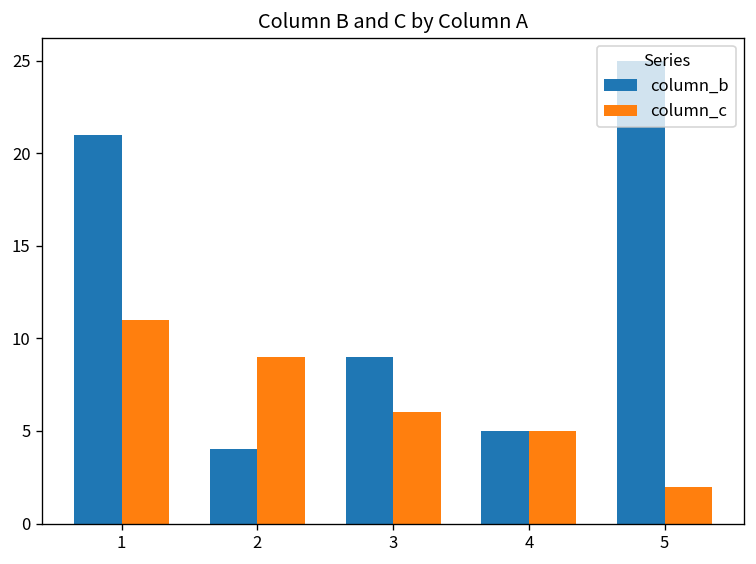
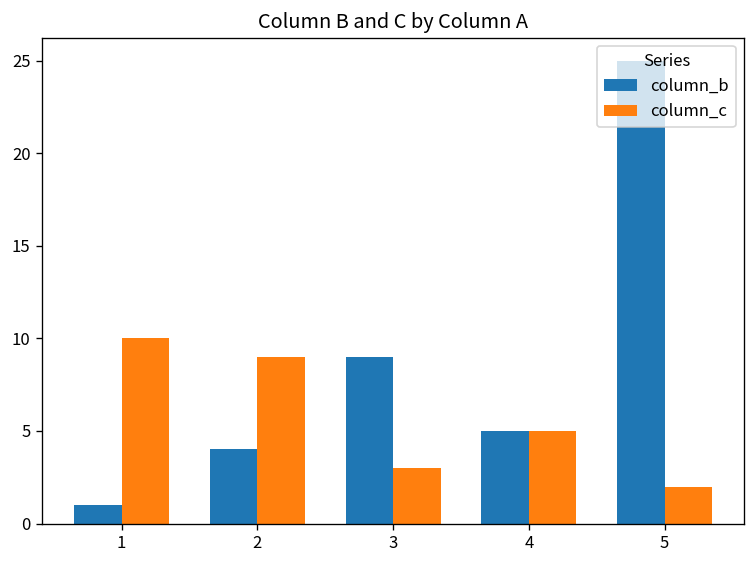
  {
    "column_b": {
-     "1": 21,
+     "1": 1,
      "2": 4,
      "3": 9,
      "4": 5
    },
    "column_c": {
-     "1": 11,
+     "1": 10,
      "2": 9,
-     "3": 6,
+     "3": 3,
      "4": 5,
      "5": 2
    }
  }
